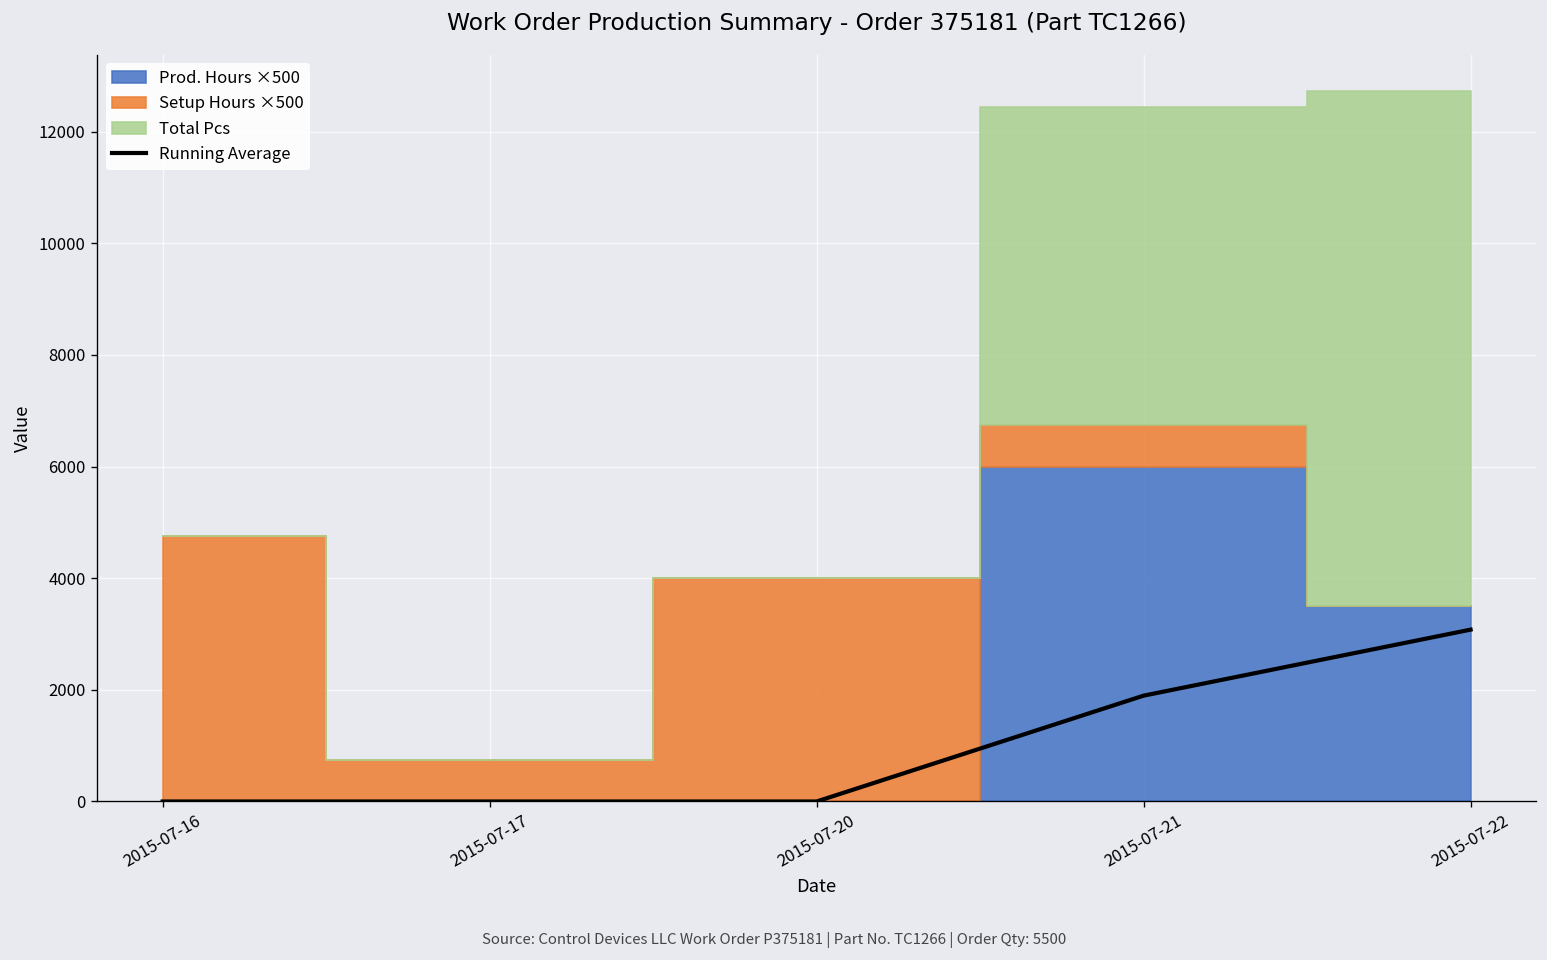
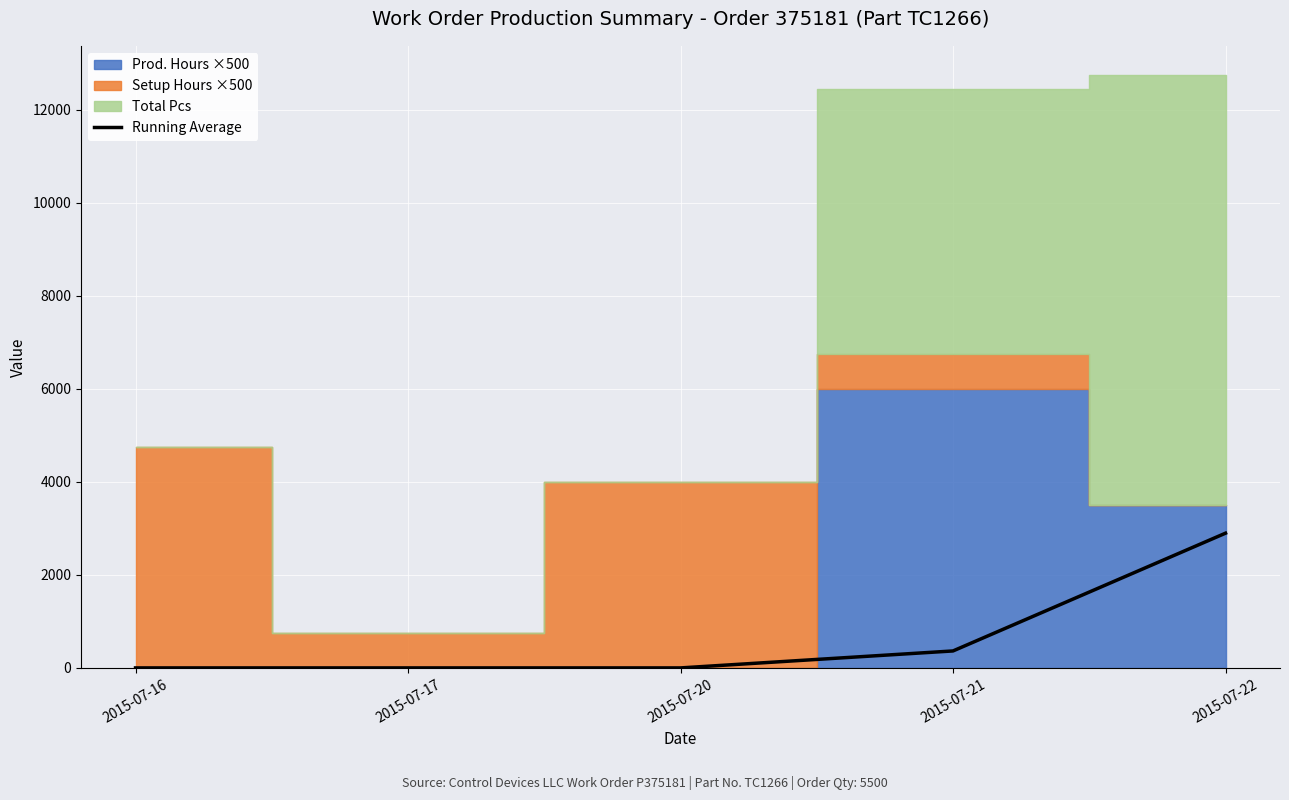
  {
    "Running Average": {
      "2015-07-17": 0,
      "2015-07-20": 0,
-     "2015-07-21": 1900,
-     "2015-07-22": 3100
+     "2015-07-21": 400,
+     "2015-07-22": 2900
    }
  }
